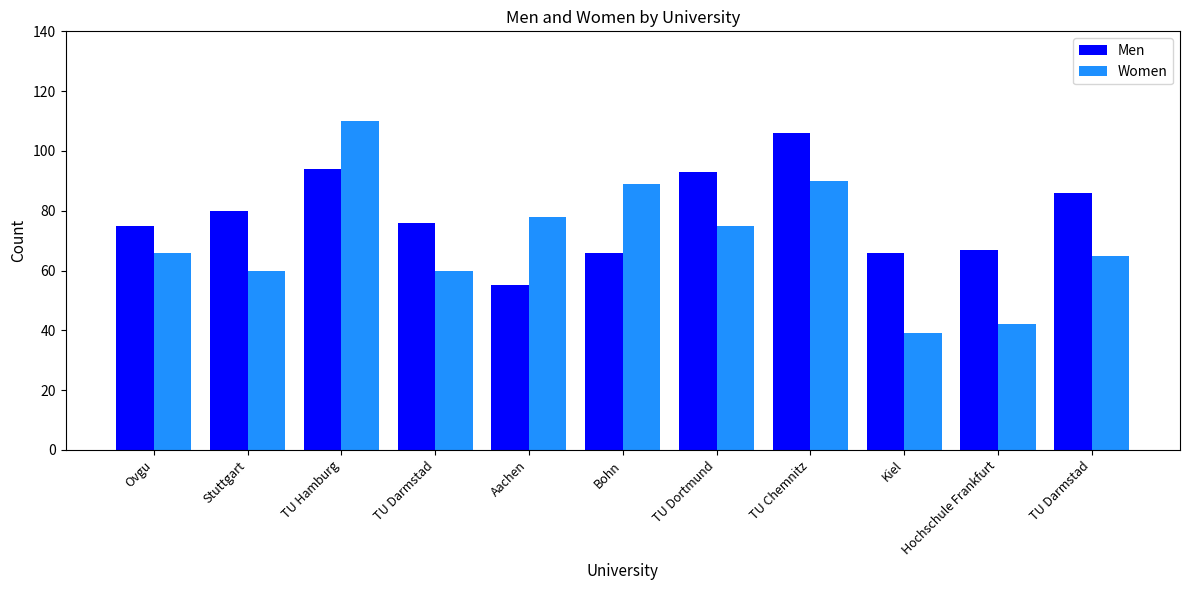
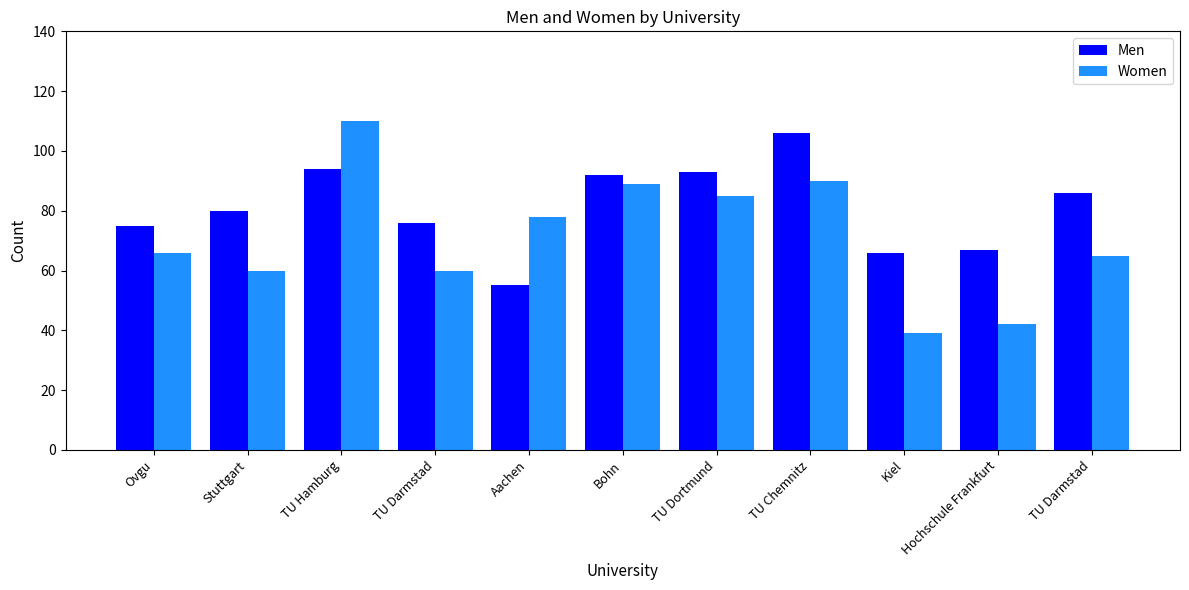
  {
    "Men": {
      "Ovgu": 75,
      "Stuttgart": 80,
      "TU Hamburg": 94,
      "Aachen": 55,
-     "Bohn": 66,
+     "Bohn": 92,
      "TU Dortmund": 93,
      "TU Chemnitz": 106,
      "Kiel": 66,
      "Hochschule Frankfurt": 67
    },
    "Women": {
      "Ovgu": 66,
      "Stuttgart": 60,
      "TU Hamburg": 110,
      "Aachen": 78,
      "Bohn": 89,
-     "TU Dortmund": 75,
+     "TU Dortmund": 85,
      "TU Chemnitz": 90,
      "Kiel": 39,
      "Hochschule Frankfurt": 42
    }
  }
